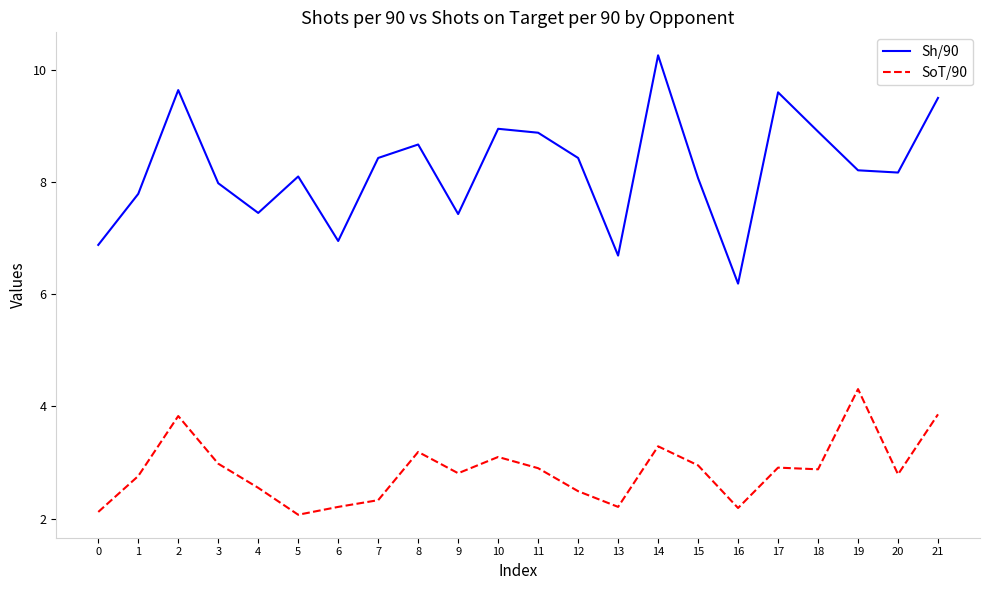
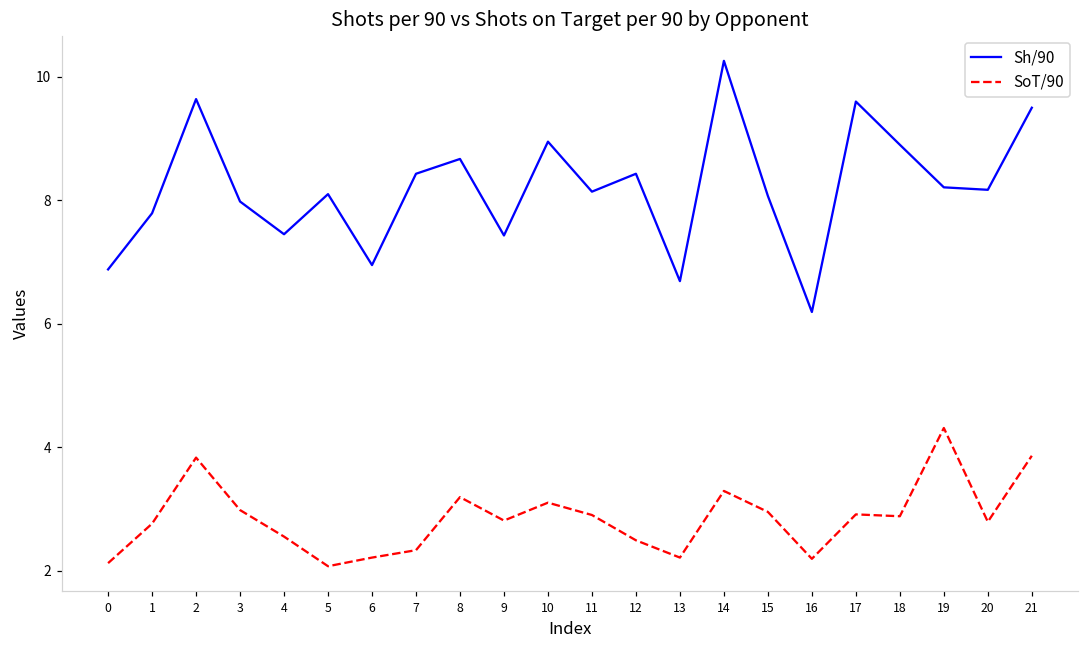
  {
    "Sh/90": {
      "0": 6.9,
      "1": 7.8,
      "2": 9.6,
      "3": 8.0,
      "4": 7.5,
      "5": 8.1,
      "6": 7.0,
      "7": 8.4,
      "8": 8.7,
      "9": 7.4,
      "10": 9.0,
-     "11": 8.9,
+     "11": 8.1,
      "12": 8.4,
      "13": 6.7,
      "14": 10.3,
      "15": 8.1,
      "16": 6.2,
      "17": 9.6,
      "18": 8.9,
      "19": 8.2,
      "20": 8.2,
      "21": 9.5
    },
    "SoT/90": {
      "0": 2.1,
      "1": 2.8,
      "2": 3.8,
      "3": 3.0,
      "4": 2.6,
      "5": 2.1,
      "6": 2.2,
      "7": 2.3,
      "8": 3.2,
      "9": 2.8,
      "10": 3.1,
      "11": 2.9,
      "12": 2.5,
      "13": 2.2,
      "14": 3.3,
      "15": 3.0,
      "16": 2.2,
      "17": 2.9,
      "18": 2.9,
      "19": 4.3,
      "20": 2.8,
      "21": 3.9
    }
  }
